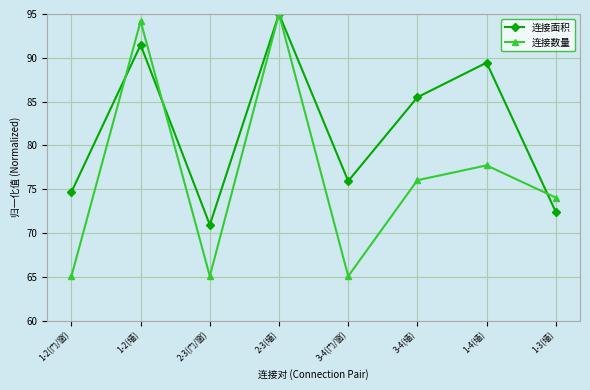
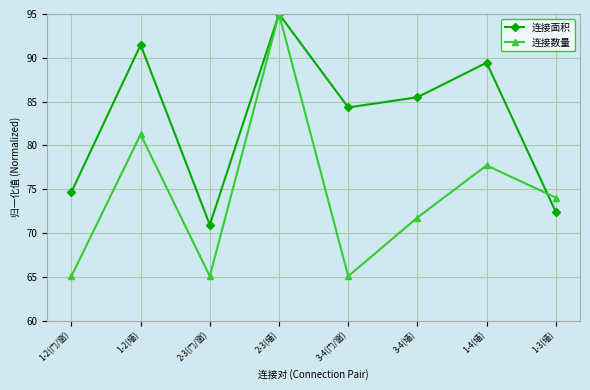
  {
    "连接面积": {
      "1-2(门/窗)": 75,
      "1-2(墙)": 91,
      "2-3(门/窗)": 71,
-     "3-4(门/窗)": 76,
+     "3-4(门/窗)": 84,
      "3-4(墙)": 85,
      "1-4(墙)": 89,
      "1-3(墙)": 72
    },
    "连接数量": {
      "1-2(门/窗)": 65,
-     "1-2(墙)": 94,
+     "1-2(墙)": 81,
      "2-3(门/窗)": 65,
      "3-4(门/窗)": 65,
-     "3-4(墙)": 76,
+     "3-4(墙)": 72,
      "1-4(墙)": 78,
      "1-3(墙)": 74
    }
  }
